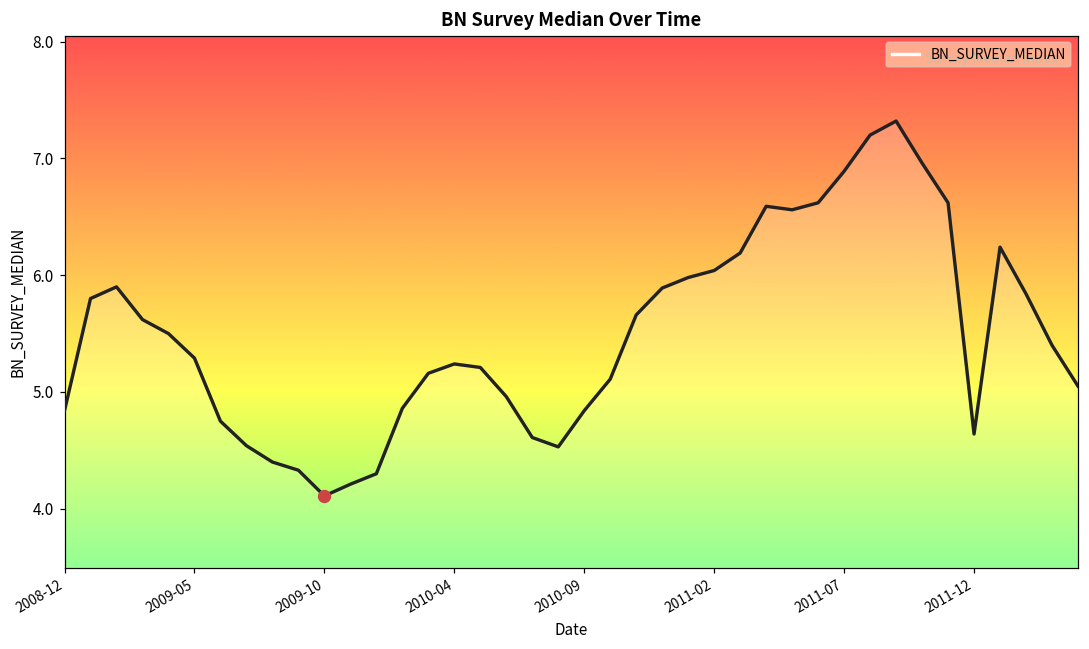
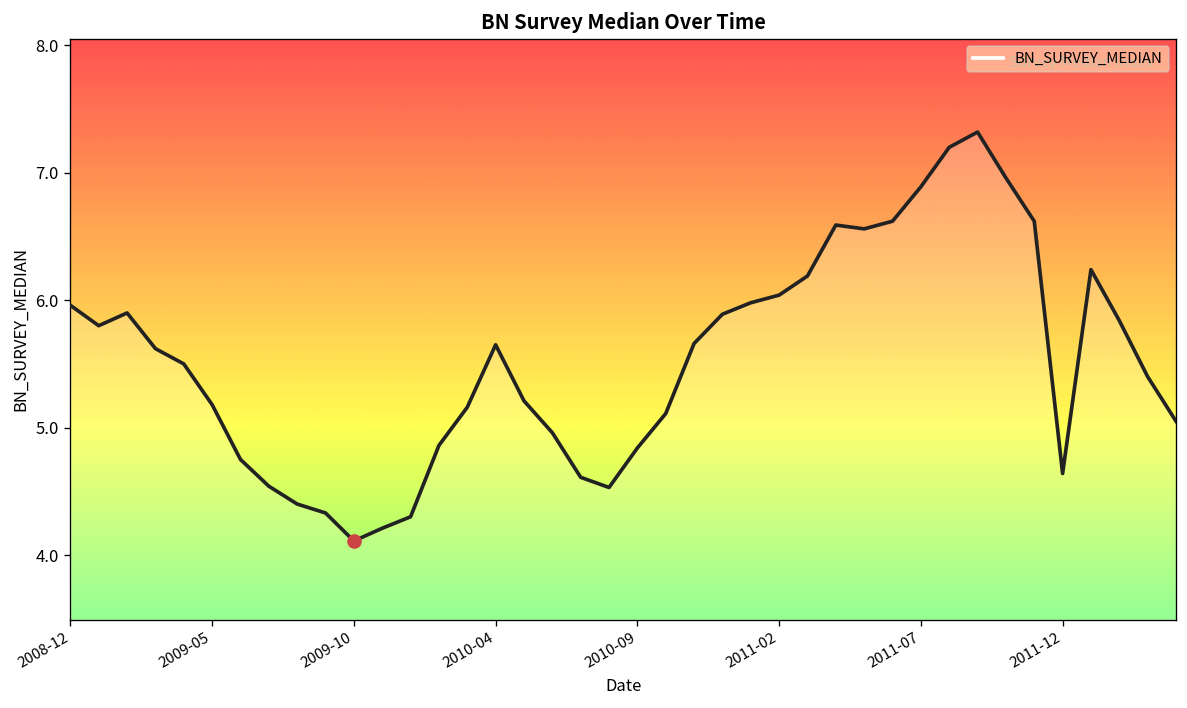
  {
    "BN_SURVEY_MEDIAN": {
-     "2008-12": 4.84,
-     "2009-05": 5.29,
-     "2010-04": 5.24,
+     "2008-12": 5.96,
+     "2009-05": 5.18,
+     "2010-04": 5.65,
      "2010-09": 4.84,
      "2011-02": 6.04,
      "2011-07": 6.89,
      "2011-12": 4.64
    }
  }
